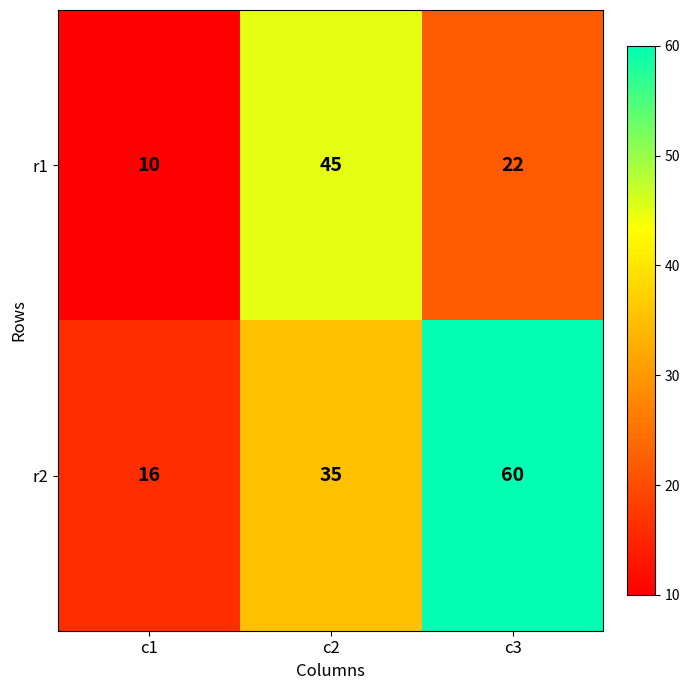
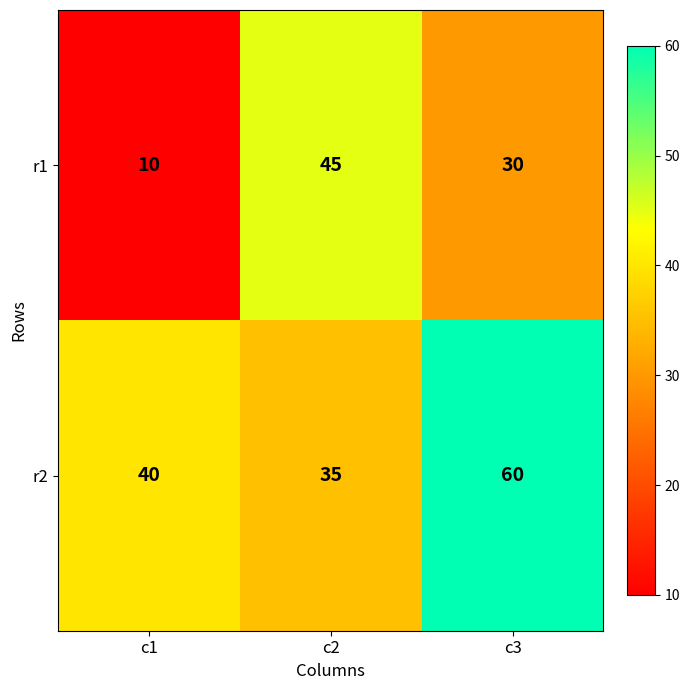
  {
    "r1": {
      "c1": 10,
      "c2": 45,
-     "c3": 22
+     "c3": 30
    },
    "r2": {
-     "c1": 16,
+     "c1": 40,
      "c2": 35,
      "c3": 60
    }
  }
